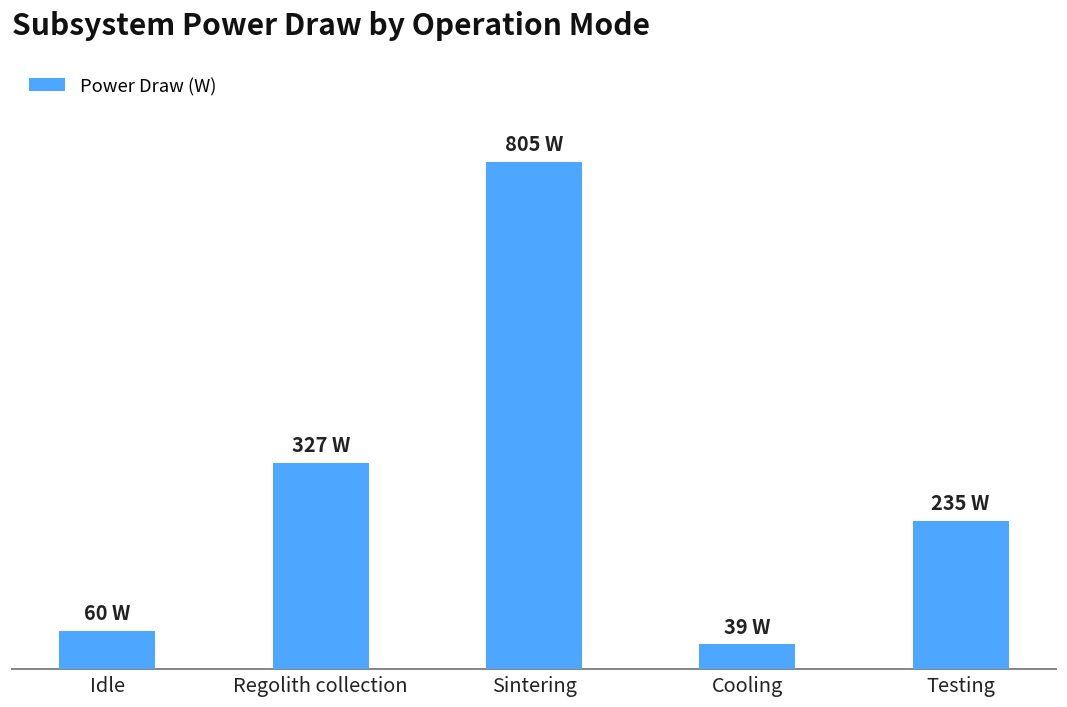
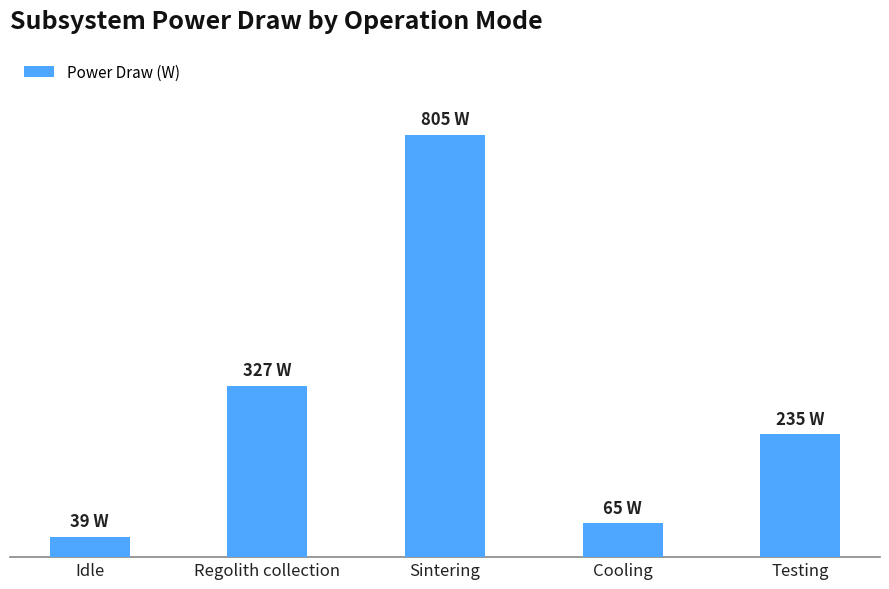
  {
-   "Idle": 60,
+   "Idle": 39,
    "Regolith collection": 327,
    "Sintering": 805,
-   "Cooling": 39,
+   "Cooling": 65,
    "Testing": 235
  }
